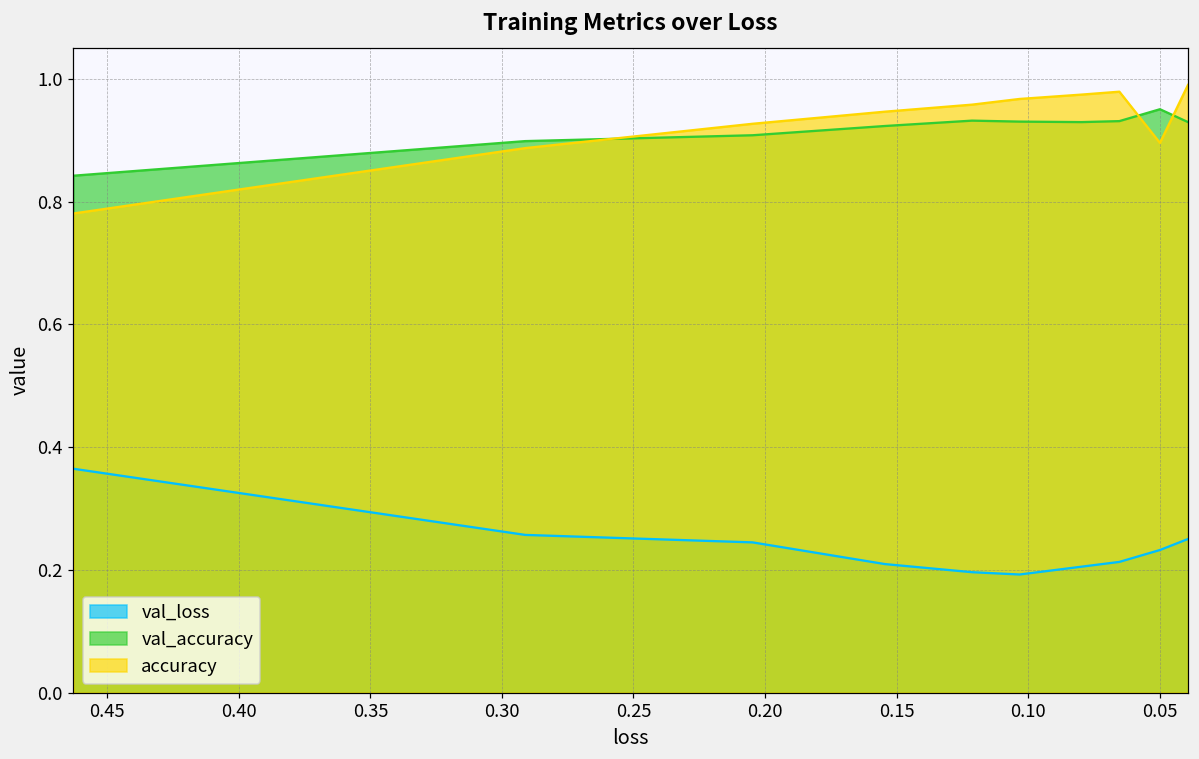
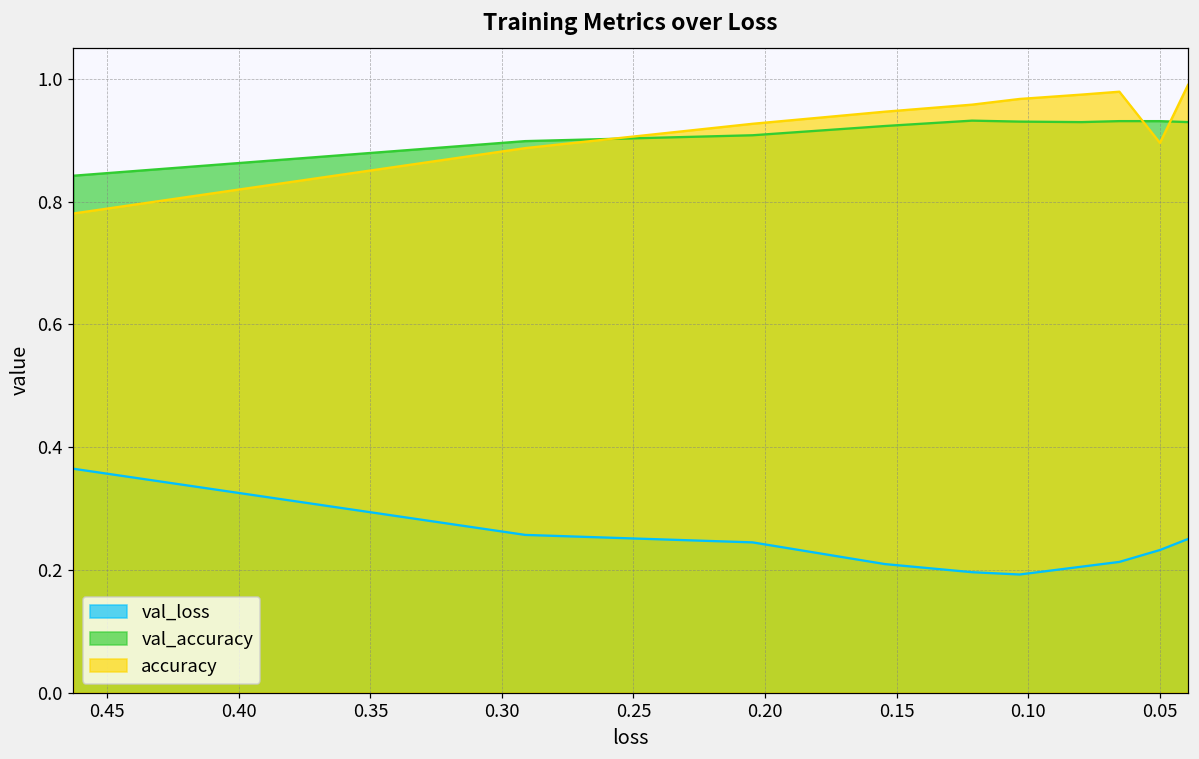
  {
    "val_loss": {
      "0.05": 0.23
    },
    "val_accuracy": {
-     "0.05": 0.95
+     "0.05": 0.93
    },
    "accuracy": {
      "0.05": 0.90
    }
  }
